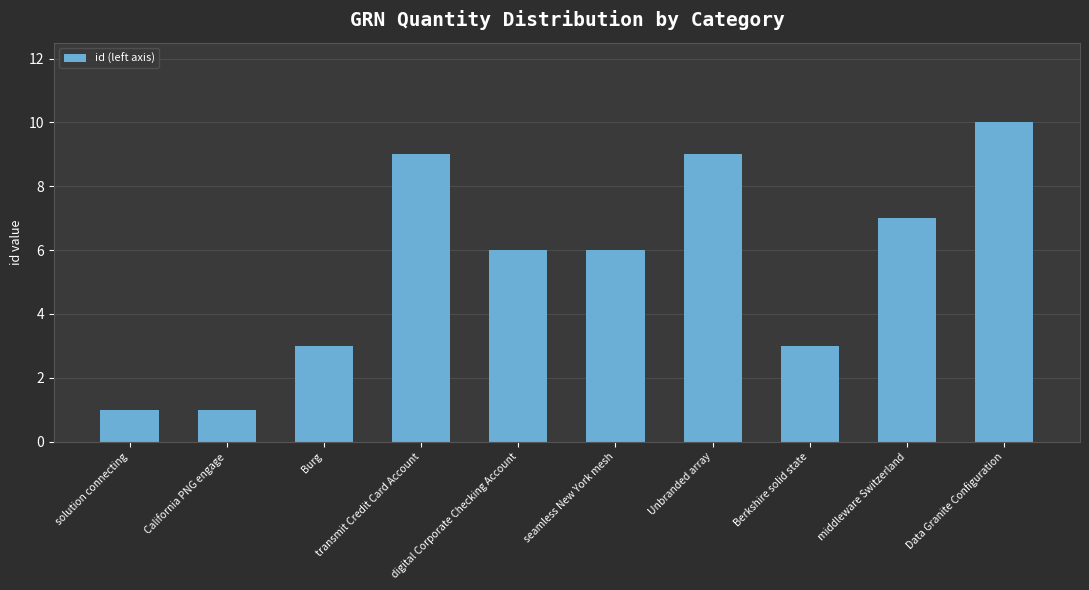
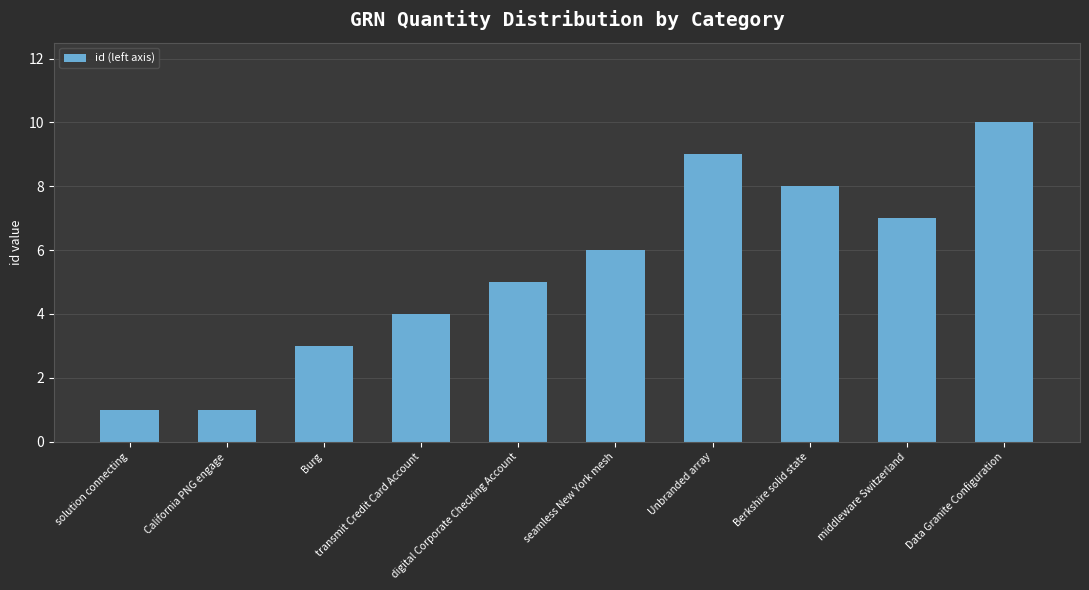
  {
    "solution connecting": 1,
    "California PNG engage": 1,
    "Burg": 3,
-   "transmit Credit Card Account": 9,
-   "digital Corporate Checking Account": 6,
+   "transmit Credit Card Account": 4,
+   "digital Corporate Checking Account": 5,
    "seamless New York mesh": 6,
    "Unbranded array": 9,
-   "Berkshire solid state": 3,
+   "Berkshire solid state": 8,
    "middleware Switzerland": 7,
    "Data Granite Configuration": 10
  }
